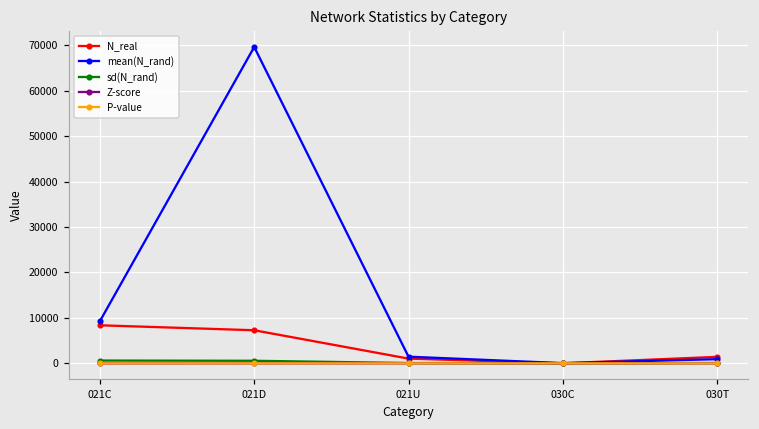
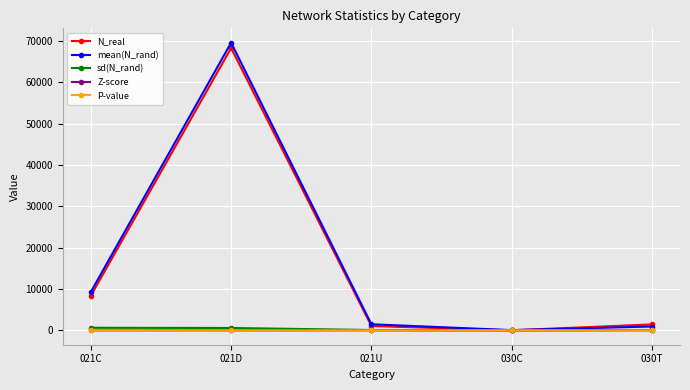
  {
    "N_real": {
      "021C": 8000,
-     "021D": 7000
+     "021D": 68000
    },
    "mean(N_rand)": {
      "021C": 9000,
      "021D": 70000
    }
  }
